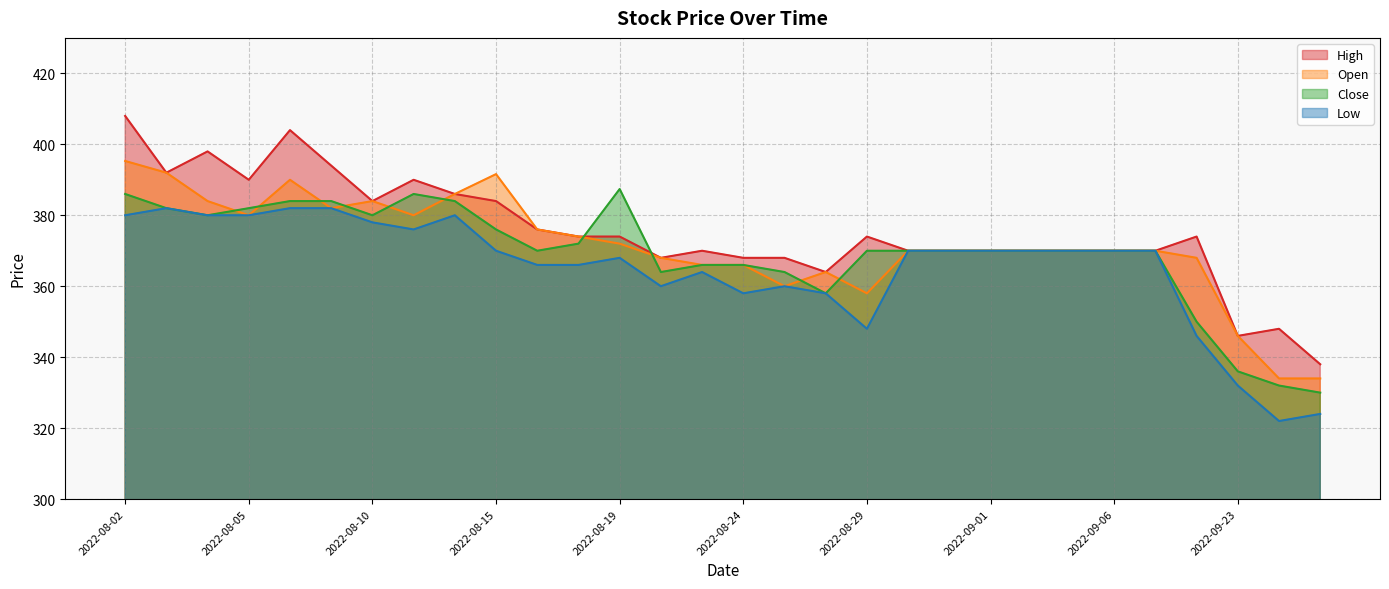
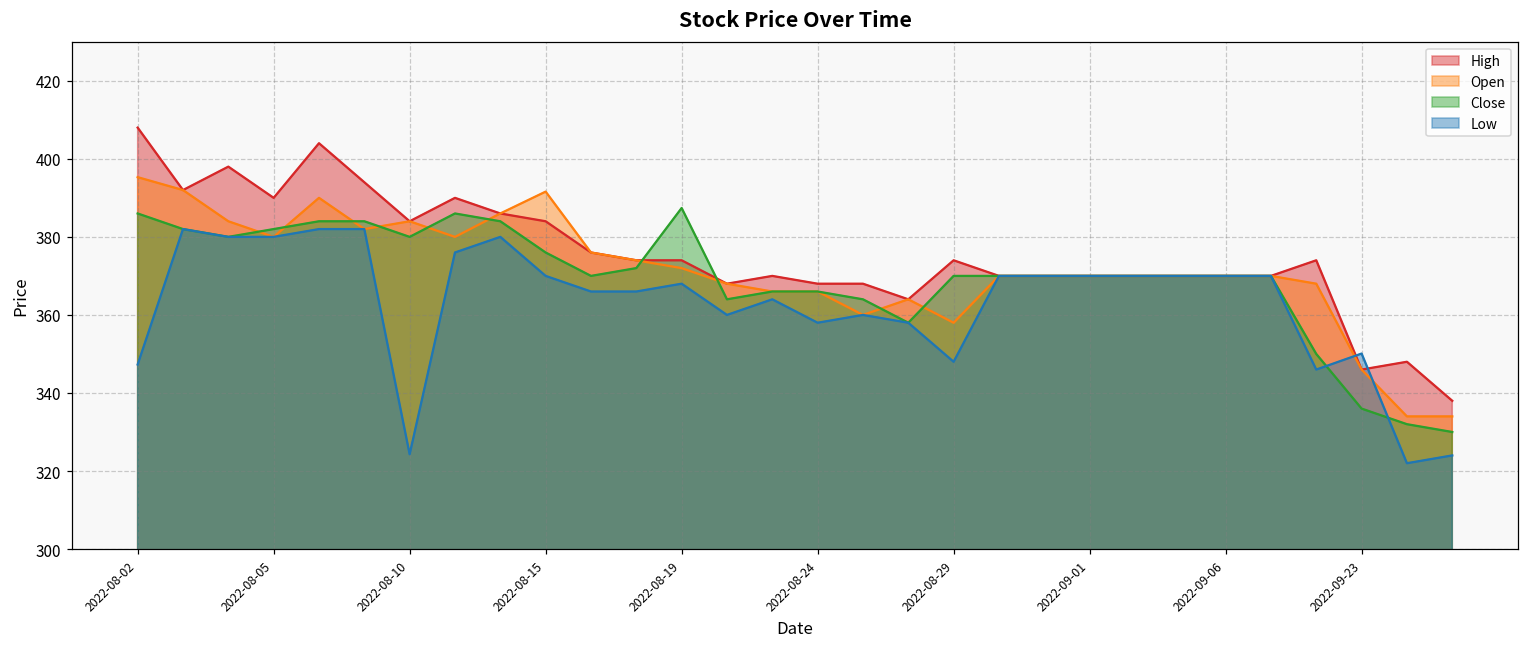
  {
    "High": {
      "2022-08-02": 408,
      "2022-08-05": 390,
      "2022-08-15": 384,
      "2022-08-19": 374,
      "2022-08-24": 368,
      "2022-08-29": 374
    },
    "Open": {
      "2022-08-02": 395,
      "2022-08-15": 392,
      "2022-08-19": 372,
      "2022-08-29": 358
    },
    "Close": {
      "2022-08-02": 386,
      "2022-08-05": 382,
      "2022-08-10": 380,
      "2022-08-15": 376,
      "2022-08-19": 387,
      "2022-08-29": 370,
      "2022-09-23": 336
    },
    "Low": {
-     "2022-08-02": 380,
-     "2022-08-10": 378,
+     "2022-08-02": 347,
+     "2022-08-10": 324,
      "2022-08-15": 370,
      "2022-08-19": 368,
      "2022-08-24": 358,
      "2022-08-29": 348,
-     "2022-09-23": 332
+     "2022-09-23": 350
    }
  }
